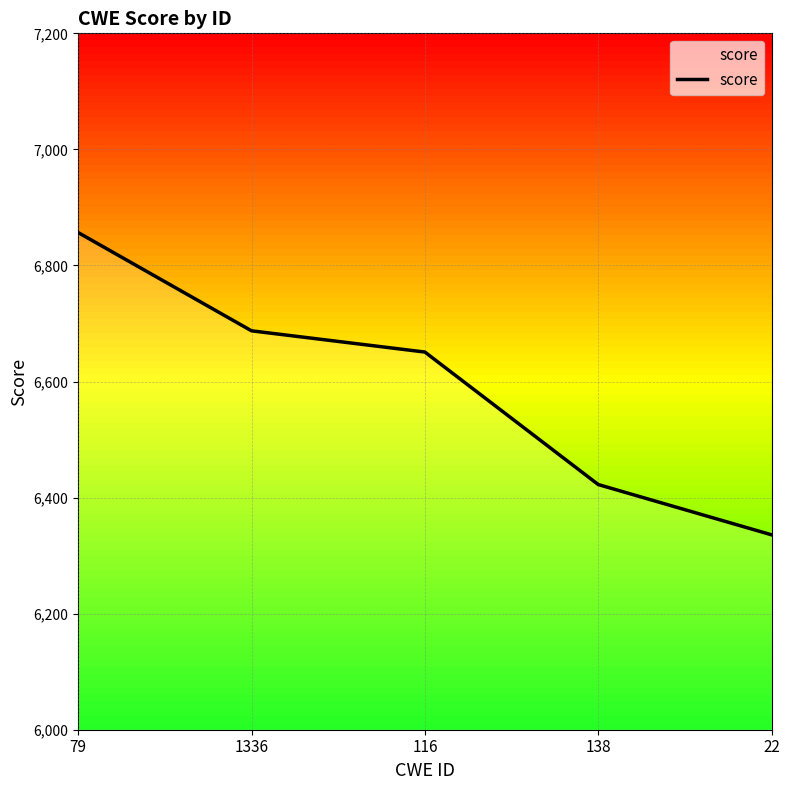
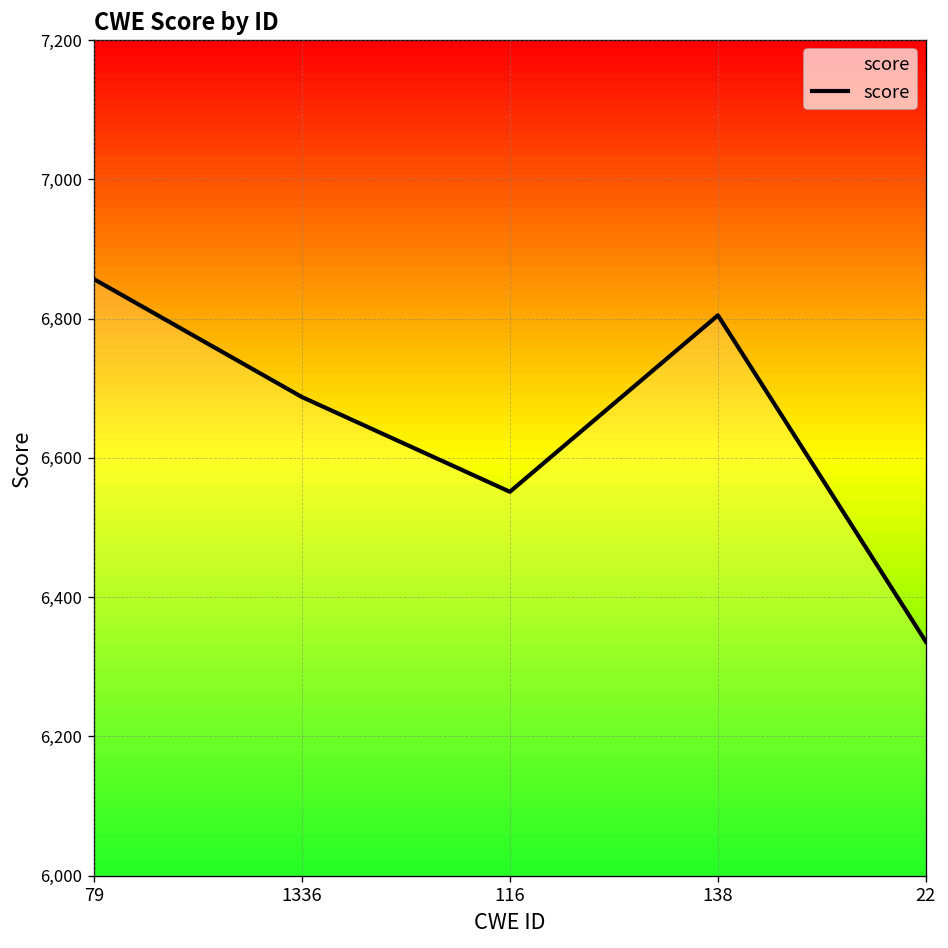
  {
    "79": "6,860",
    "1336": "6,690",
-   "116": "6,650",
-   "138": "6,420",
+   "116": "6,550",
+   "138": "6,800",
    "22": "6,340"
  }
